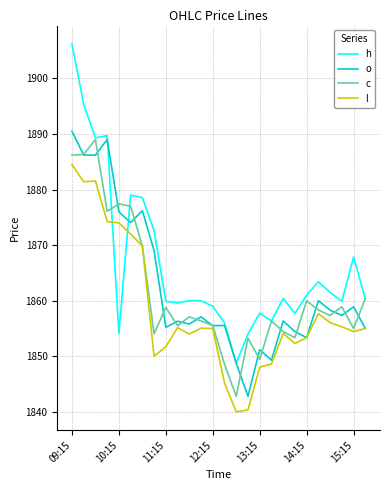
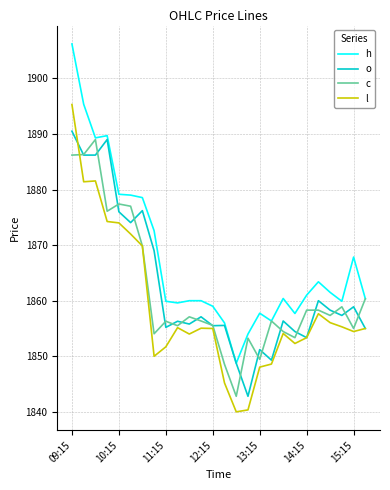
  {
    "h": {
      "09:15": 1906,
-     "10:15": 1854,
+     "10:15": 1879,
      "11:15": 1860,
      "12:15": 1859,
      "13:15": 1858,
      "14:15": 1861,
      "15:15": 1868
    },
    "o": {
      "09:15": 1891,
      "10:15": 1876,
      "11:15": 1855,
      "13:15": 1851,
      "15:15": 1859
    },
    "c": {
      "09:15": 1886,
      "10:15": 1877,
-     "11:15": 1859,
+     "11:15": 1856,
      "13:15": 1849,
-     "14:15": 1860,
+     "14:15": 1858,
      "15:15": 1855
    },
    "l": {
-     "09:15": 1885,
+     "09:15": 1895,
      "10:15": 1874,
      "11:15": 1852,
      "12:15": 1855,
      "13:15": 1848,
      "15:15": 1854
    }
  }
